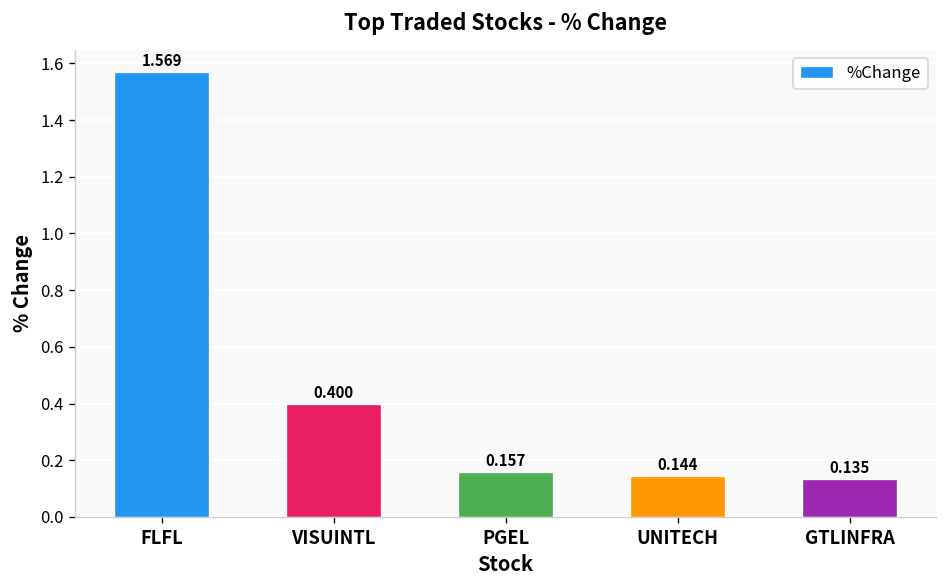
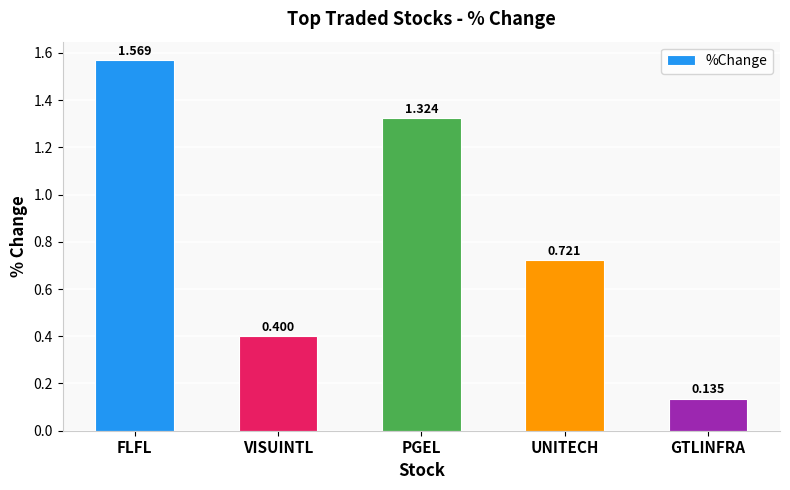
  {
    "FLFL": 1.569,
    "VISUINTL": 0.400,
-   "PGEL": 0.157,
-   "UNITECH": 0.144,
+   "PGEL": 1.324,
+   "UNITECH": 0.721,
    "GTLINFRA": 0.135
  }
